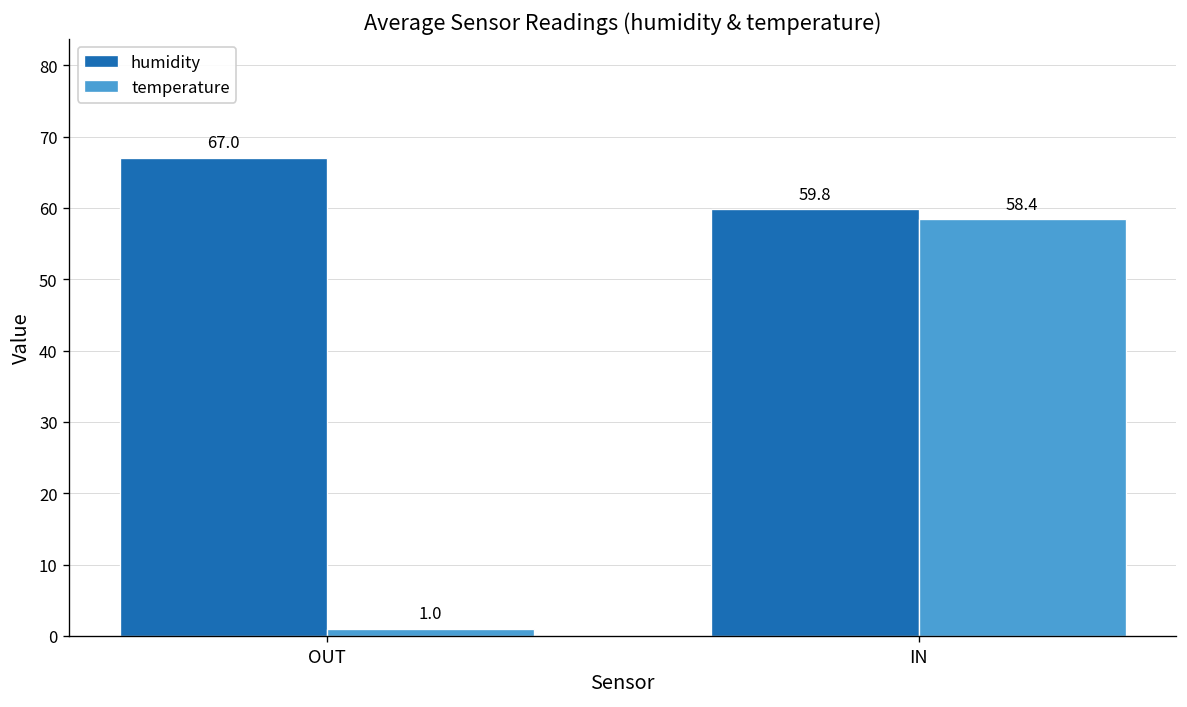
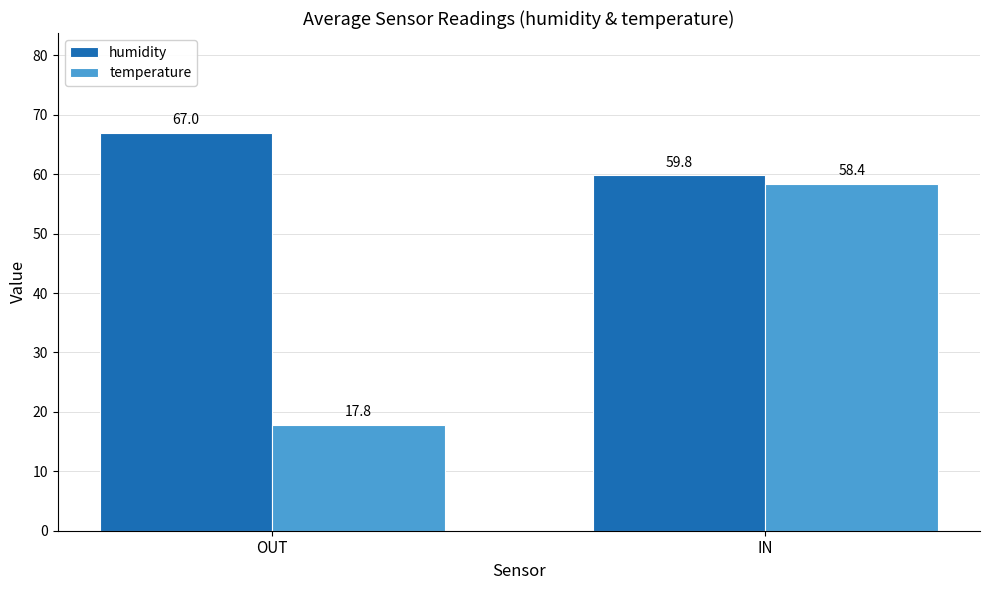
  {
    "humidity": {
      "OUT": 67.0,
      "IN": 59.8
    },
    "temperature": {
-     "OUT": 1.0,
+     "OUT": 17.8,
      "IN": 58.4
    }
  }
